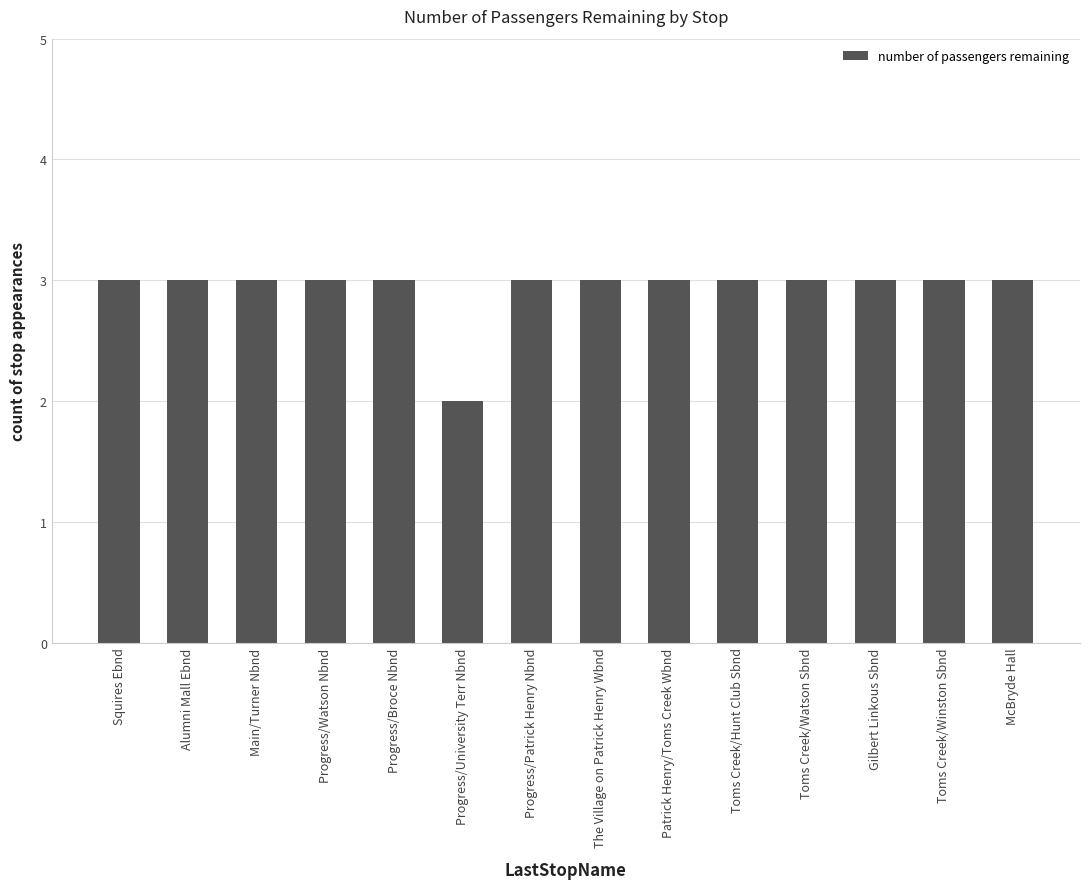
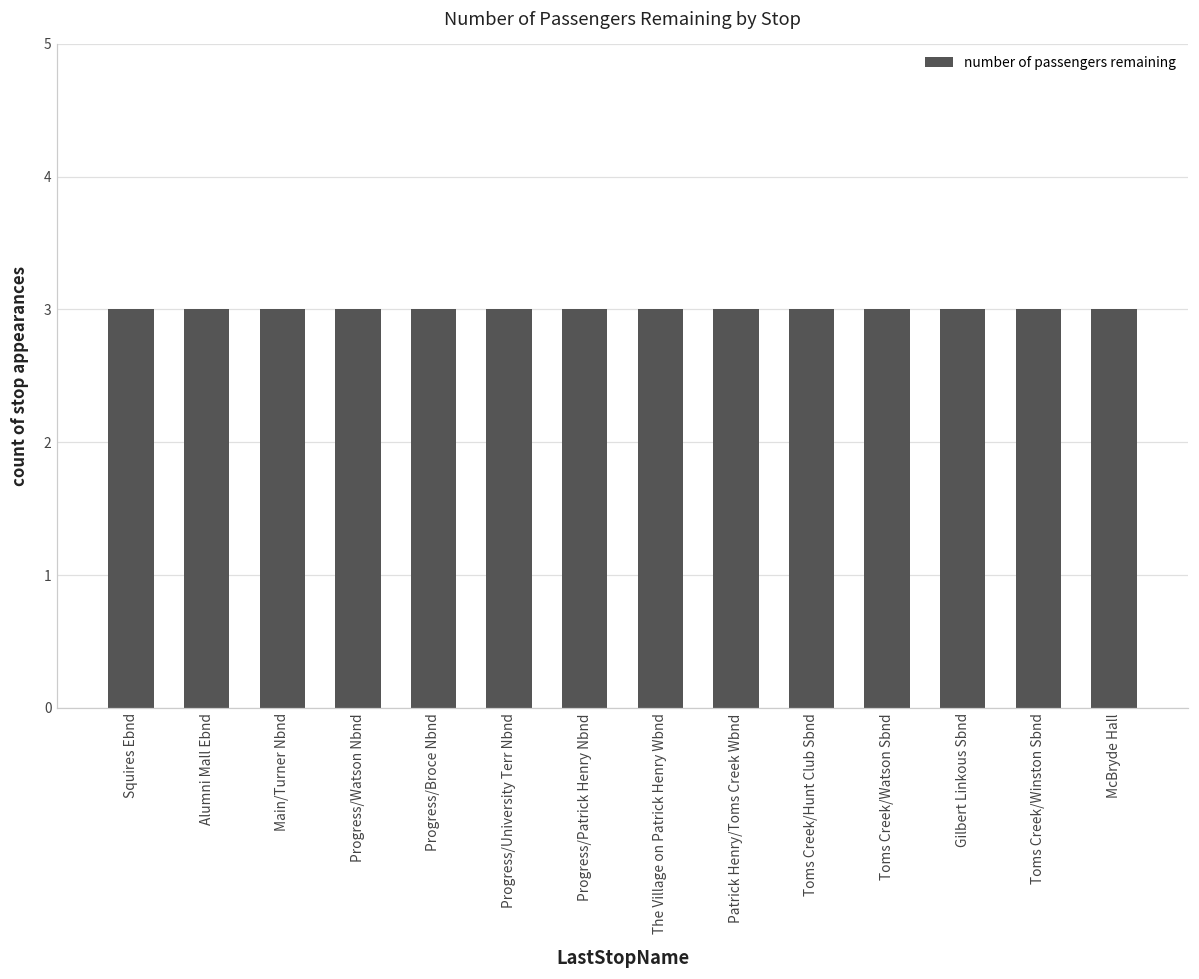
  {
    "Squires Ebnd": 3,
    "Alumni Mall Ebnd": 3,
    "Main/Turner Nbnd": 3,
    "Progress/Watson Nbnd": 3,
    "Progress/Broce Nbnd": 3,
-   "Progress/University Terr Nbnd": 2,
+   "Progress/University Terr Nbnd": 3,
    "Progress/Patrick Henry Nbnd": 3,
    "The Village on Patrick Henry Wbnd": 3,
    "Patrick Henry/Toms Creek Wbnd": 3,
    "Toms Creek/Hunt Club Sbnd": 3,
    "Toms Creek/Watson Sbnd": 3,
    "Gilbert Linkous Sbnd": 3,
    "Toms Creek/Winston Sbnd": 3,
    "McBryde Hall": 3
  }
